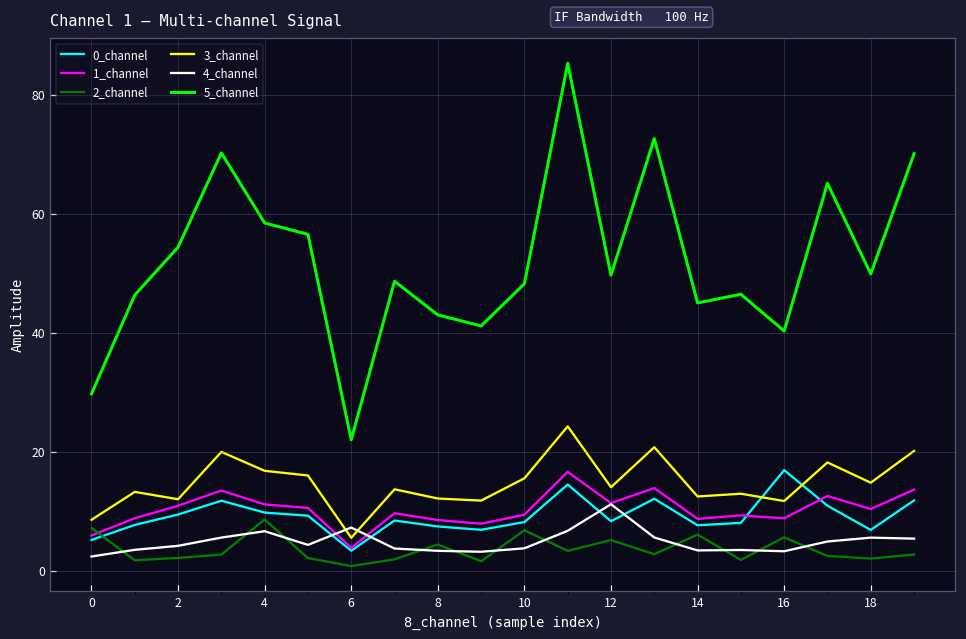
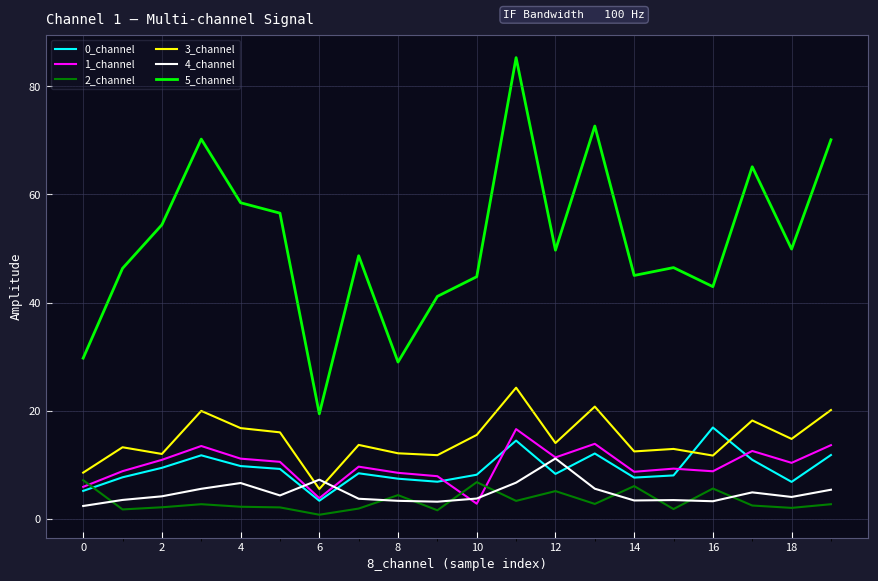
  {
    "0_channel": {
      "0": 5,
      "2": 9,
      "4": 10,
      "6": 3,
      "8": 7,
      "10": 8,
      "12": 8,
      "14": 8,
      "16": 17,
      "18": 7
    },
    "1_channel": {
      "0": 6,
      "2": 11,
      "4": 11,
      "6": 4,
      "8": 9,
-     "10": 9,
+     "10": 3,
      "14": 9,
      "16": 9,
      "18": 10
    },
    "2_channel": {
      "0": 7,
      "2": 2,
-     "4": 9,
+     "4": 2,
      "6": 1,
      "8": 4,
      "10": 7,
      "12": 5,
      "14": 6,
      "16": 6,
      "18": 2
    },
    "3_channel": {
      "0": 9,
      "2": 12,
      "4": 17,
      "6": 6,
      "8": 12,
      "10": 16,
      "12": 14,
      "14": 12,
      "16": 12,
      "18": 15
    },
    "4_channel": {
      "0": 2,
      "2": 4,
      "4": 7,
      "6": 7,
      "8": 3,
      "10": 4,
      "14": 3,
      "16": 3,
-     "18": 6
+     "18": 4
    },
    "5_channel": {
      "0": 30,
      "2": 54,
      "4": 58,
-     "6": 22,
-     "8": 43,
-     "10": 48,
+     "6": 19,
+     "8": 29,
+     "10": 45,
      "12": 50,
      "14": 45,
-     "16": 40,
+     "16": 43,
      "18": 50
    }
  }
